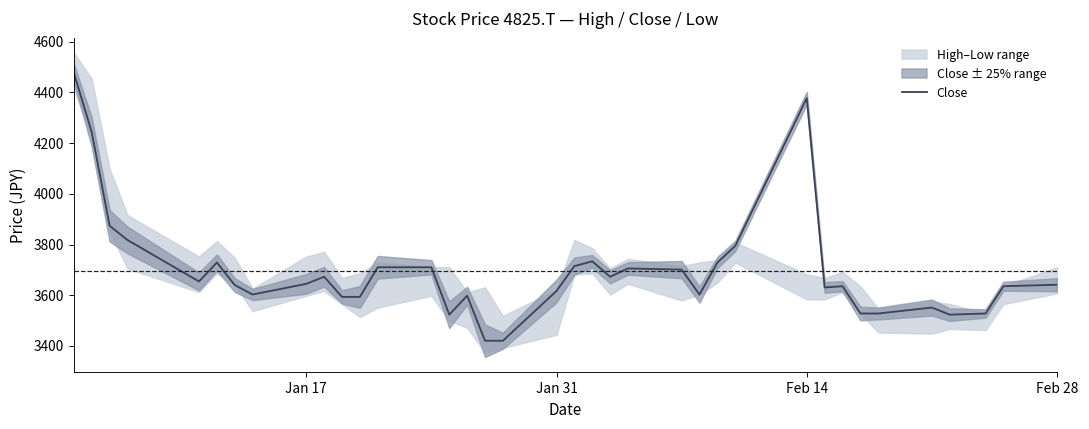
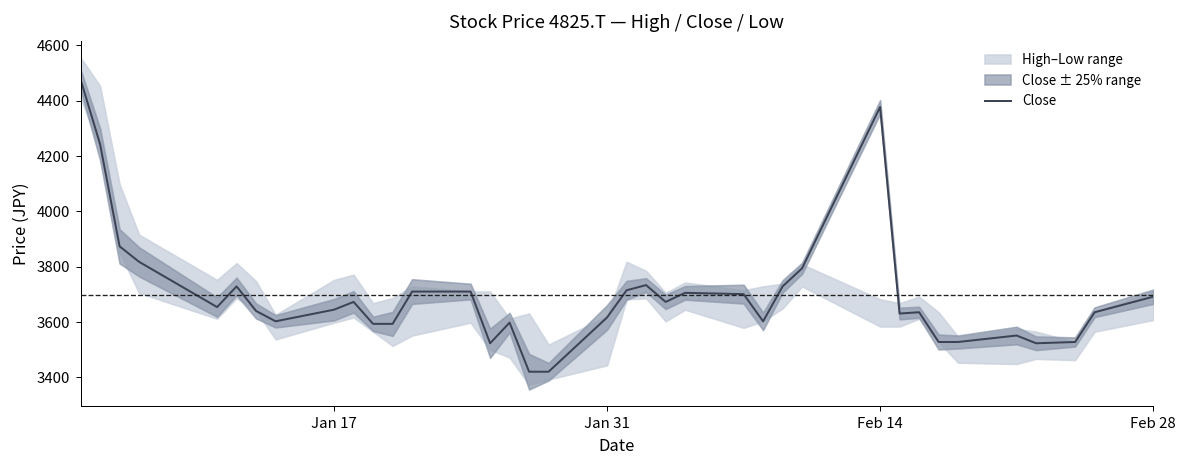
  {
    "Close": {
      "Jan 17": 3640,
      "Feb 14": 4380,
-     "Feb 28": 3640
+     "Feb 28": 3690
    }
  }
